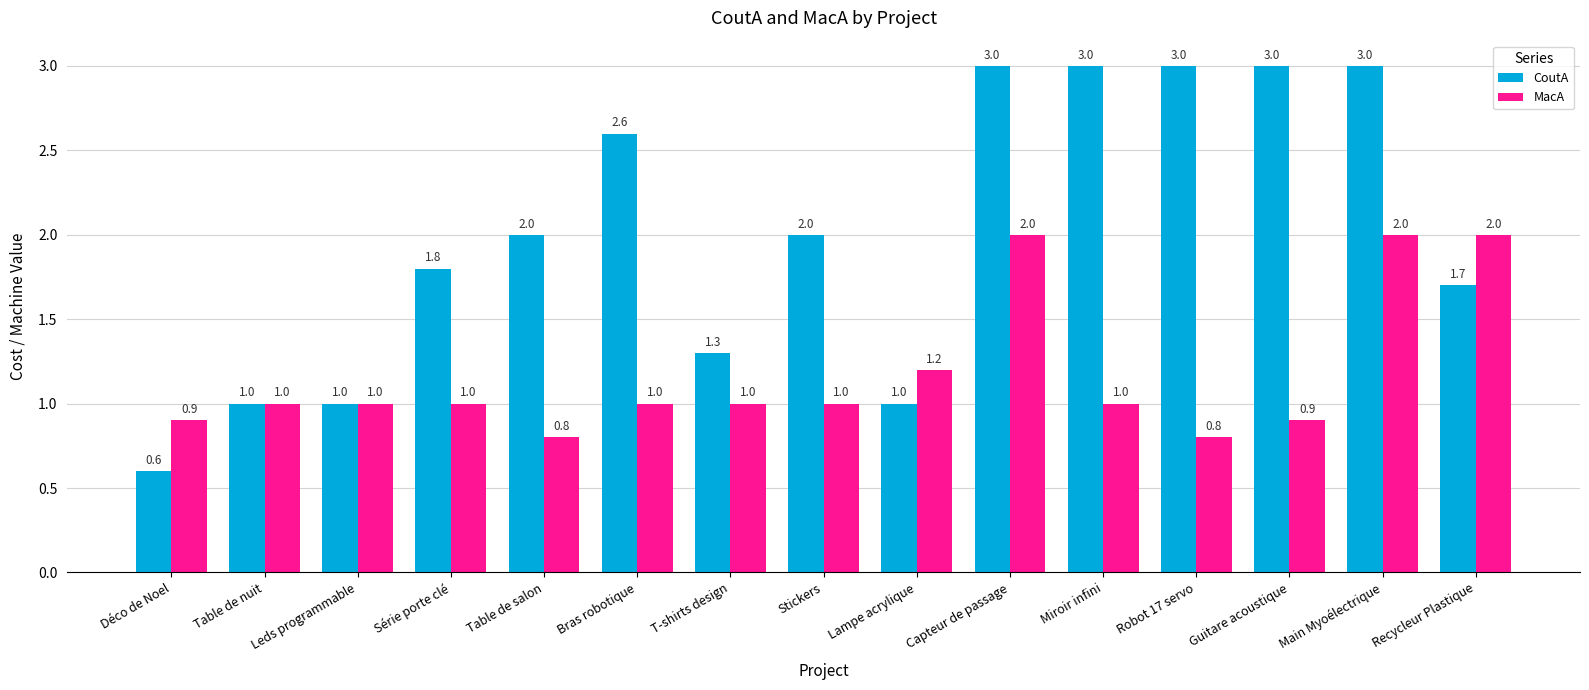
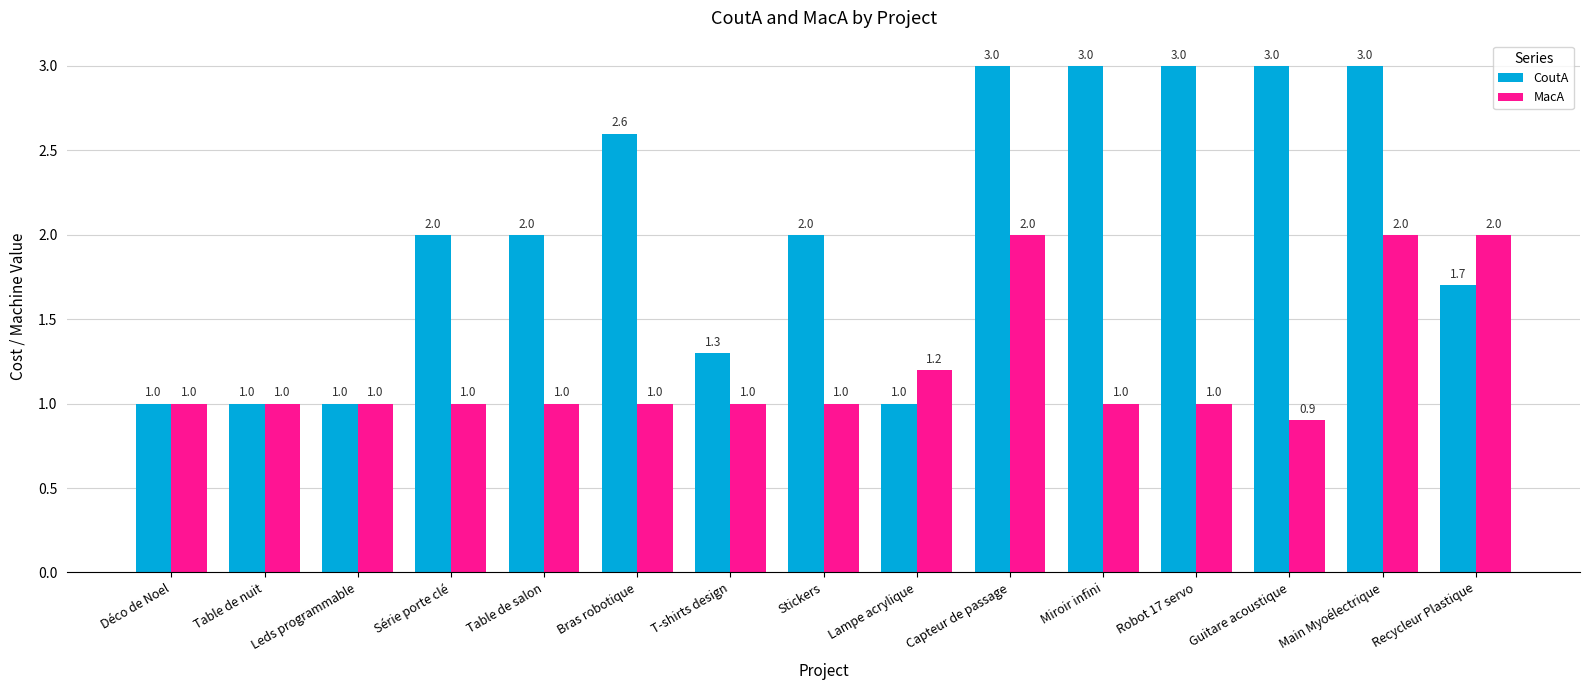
  {
    "CoutA": {
-     "Déco de Noel": 0.6,
+     "Déco de Noel": 1.0,
      "Table de nuit": 1.0,
      "Leds programmable": 1.0,
-     "Série porte clé": 1.8,
+     "Série porte clé": 2.0,
      "Table de salon": 2.0,
      "Bras robotique": 2.6,
      "T-shirts design": 1.3,
      "Stickers": 2.0,
      "Lampe acrylique": 1.0,
      "Capteur de passage": 3.0,
      "Miroir infini": 3.0,
      "Robot 17 servo": 3.0,
      "Guitare acoustique": 3.0,
      "Main Myoélectrique": 3.0,
      "Recycleur Plastique": 1.7
    },
    "MacA": {
-     "Déco de Noel": 0.9,
+     "Déco de Noel": 1.0,
      "Table de nuit": 1.0,
      "Leds programmable": 1.0,
      "Série porte clé": 1.0,
-     "Table de salon": 0.8,
+     "Table de salon": 1.0,
      "Bras robotique": 1.0,
      "T-shirts design": 1.0,
      "Stickers": 1.0,
      "Lampe acrylique": 1.2,
      "Capteur de passage": 2.0,
      "Miroir infini": 1.0,
-     "Robot 17 servo": 0.8,
+     "Robot 17 servo": 1.0,
      "Guitare acoustique": 0.9,
      "Main Myoélectrique": 2.0,
      "Recycleur Plastique": 2.0
    }
  }
